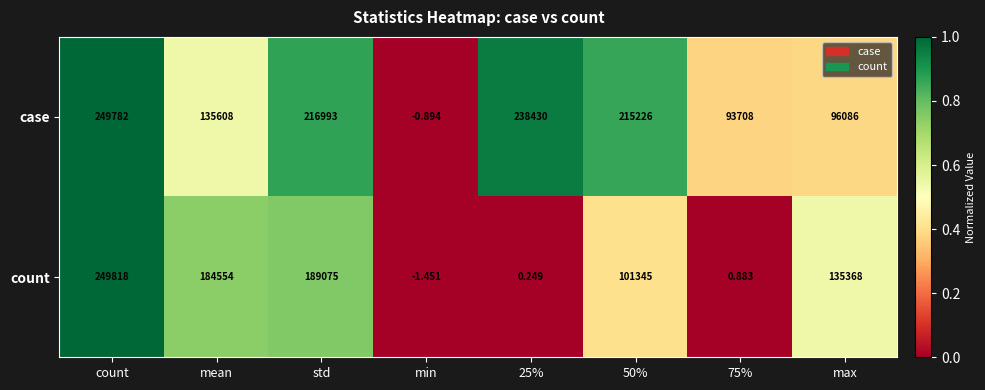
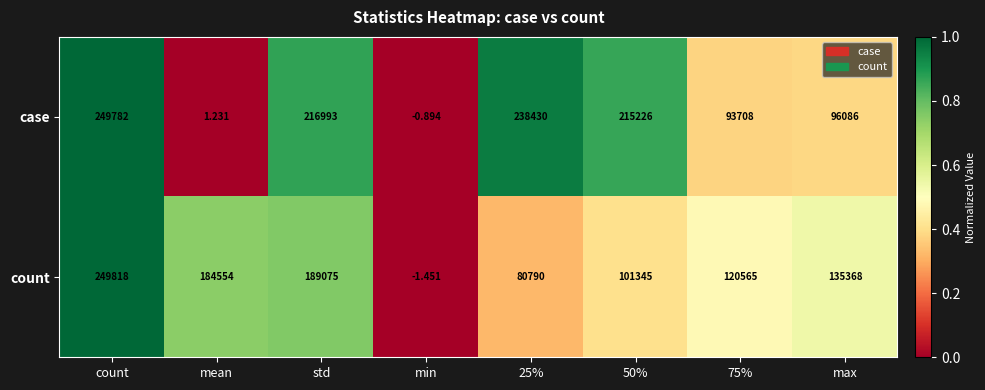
  {
    "case": {
      "count": 249782,
-     "mean": 135608,
+     "mean": 1.231,
      "std": 216993,
      "min": -0.894,
      "25%": 238430,
      "50%": 215226,
      "75%": 93708,
      "max": 96086
    },
    "count": {
      "count": 249818,
      "mean": 184554,
      "std": 189075,
      "min": -1.451,
-     "25%": 0.249,
+     "25%": 80790,
      "50%": 101345,
-     "75%": 0.883,
+     "75%": 120565,
      "max": 135368
    }
  }
